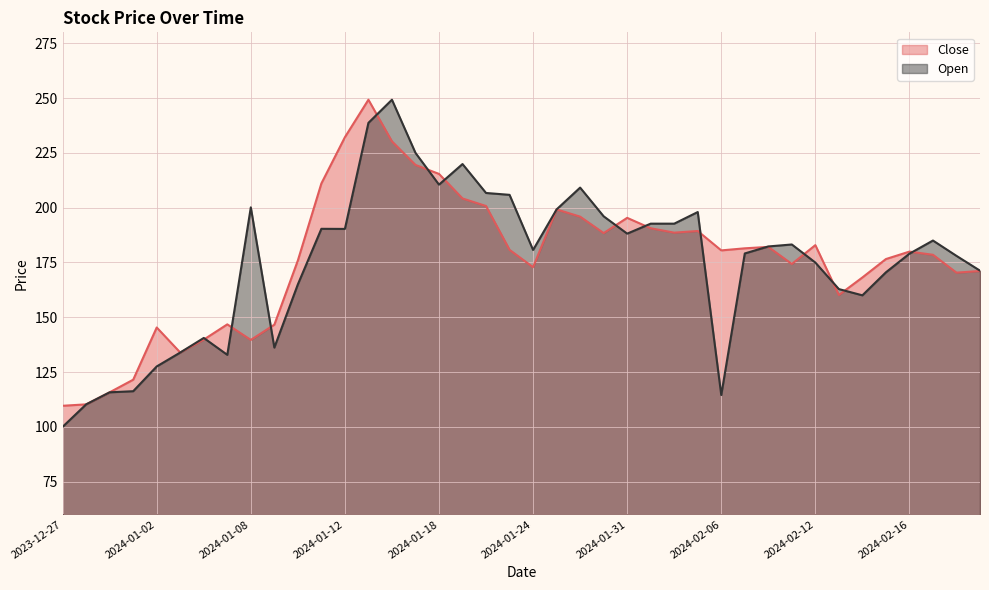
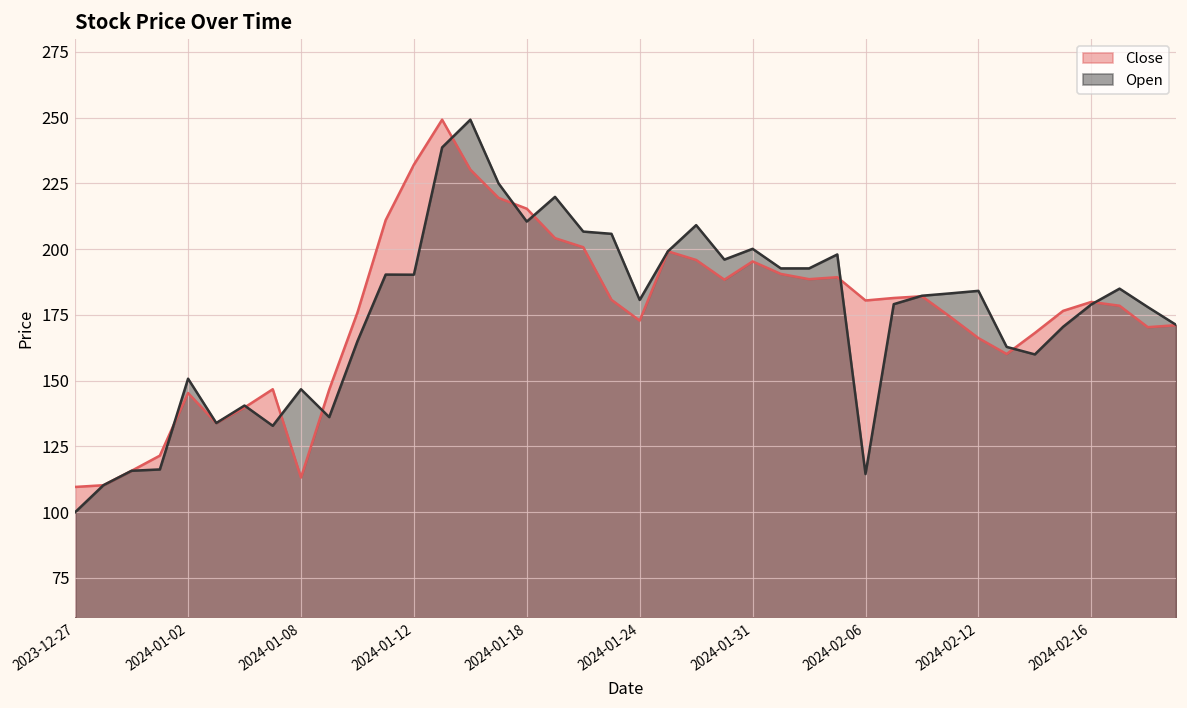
  {
    "Close": {
      "2023-12-27": 110,
      "2024-01-02": 145,
-     "2024-01-08": 140,
+     "2024-01-08": 113,
      "2024-01-12": 232,
      "2024-01-18": 215,
      "2024-01-24": 173,
      "2024-01-31": 195,
      "2024-02-06": 181,
-     "2024-02-12": 183
+     "2024-02-12": 166
    },
    "Open": {
      "2023-12-27": 100,
-     "2024-01-02": 128,
-     "2024-01-08": 200,
+     "2024-01-02": 151,
+     "2024-01-08": 147,
      "2024-01-12": 190,
      "2024-01-18": 211,
      "2024-01-24": 181,
-     "2024-01-31": 188,
+     "2024-01-31": 200,
      "2024-02-06": 115,
-     "2024-02-12": 175
+     "2024-02-12": 184
    }
  }
